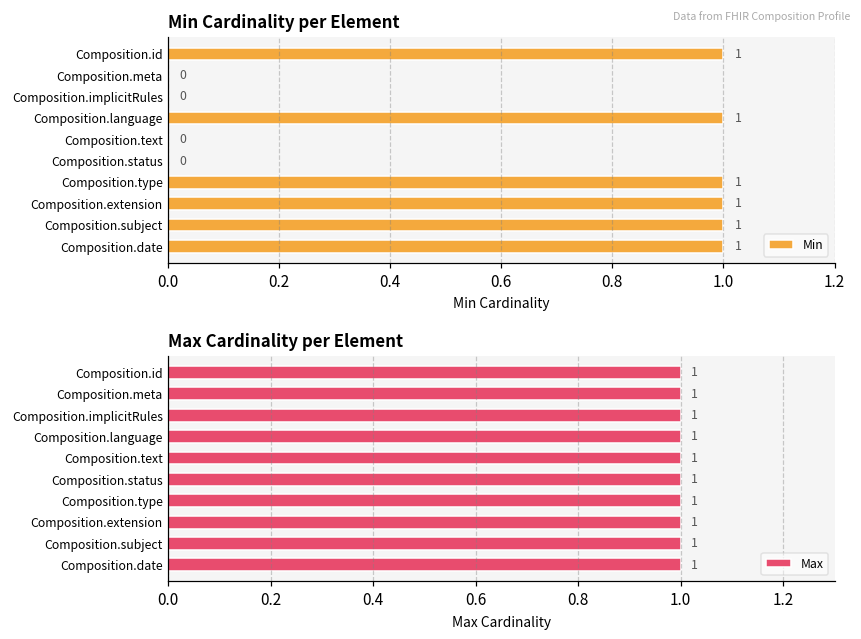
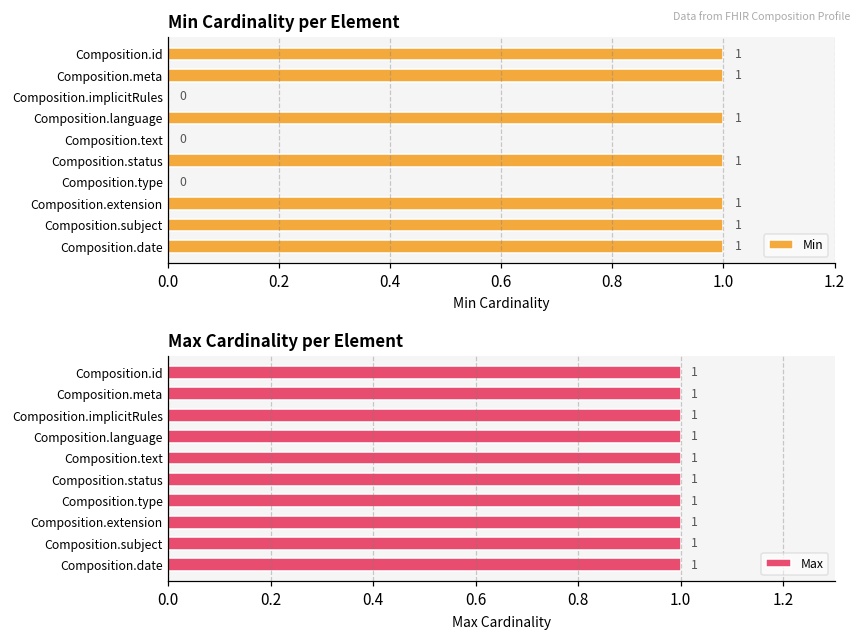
  {
    "Min Cardinality per Element": {
      "Composition.id": 1,
-     "Composition.meta": 0,
+     "Composition.meta": 1,
      "Composition.implicitRules": 0,
      "Composition.language": 1,
      "Composition.text": 0,
-     "Composition.status": 0,
-     "Composition.type": 1,
+     "Composition.status": 1,
+     "Composition.type": 0,
      "Composition.extension": 1,
      "Composition.subject": 1,
      "Composition.date": 1
    },
    "Max Cardinality per Element": {
      "Composition.id": 1,
      "Composition.meta": 1,
      "Composition.implicitRules": 1,
      "Composition.language": 1,
      "Composition.text": 1,
      "Composition.status": 1,
      "Composition.type": 1,
      "Composition.extension": 1,
      "Composition.subject": 1,
      "Composition.date": 1
    }
  }
